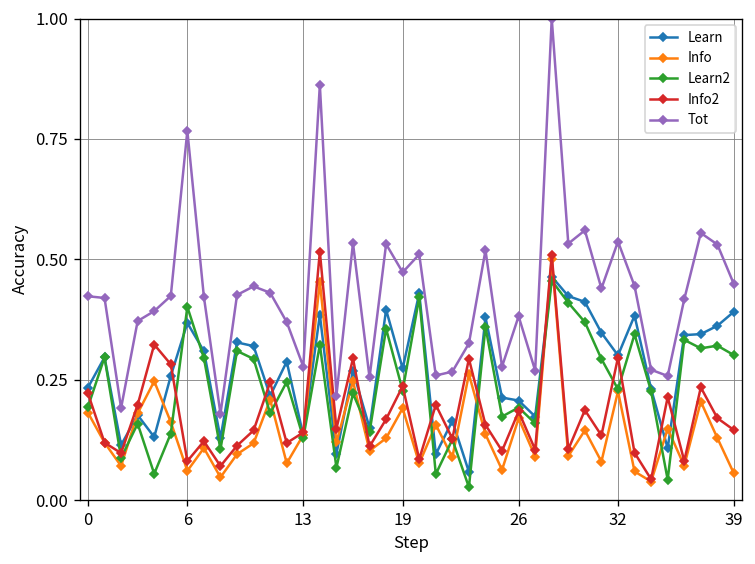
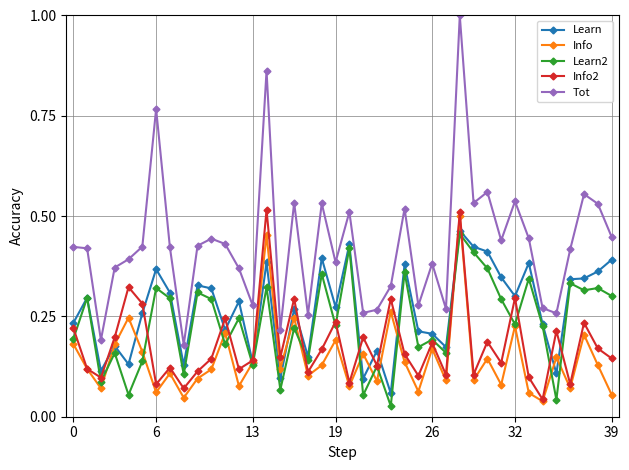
  {
    "Learn": {
      "0": 0.23,
      "6": 0.37,
      "19": 0.27,
      "26": 0.21,
      "39": 0.39
    },
    "Info": {
      "0": 0.18,
      "6": 0.06,
      "19": 0.19,
      "26": 0.17,
      "39": 0.06
    },
    "Learn2": {
      "0": 0.19,
-     "6": 0.40,
+     "6": 0.32,
      "19": 0.23,
      "26": 0.19,
      "39": 0.30
    },
    "Info2": {
      "0": 0.22,
      "6": 0.08,
      "19": 0.24,
      "26": 0.18,
      "39": 0.15
    },
    "Tot": {
      "0": 0.42,
      "6": 0.77,
      "13": 0.28,
-     "19": 0.47,
+     "19": 0.39,
      "26": 0.38,
      "32": 0.54,
      "39": 0.45
    }
  }
